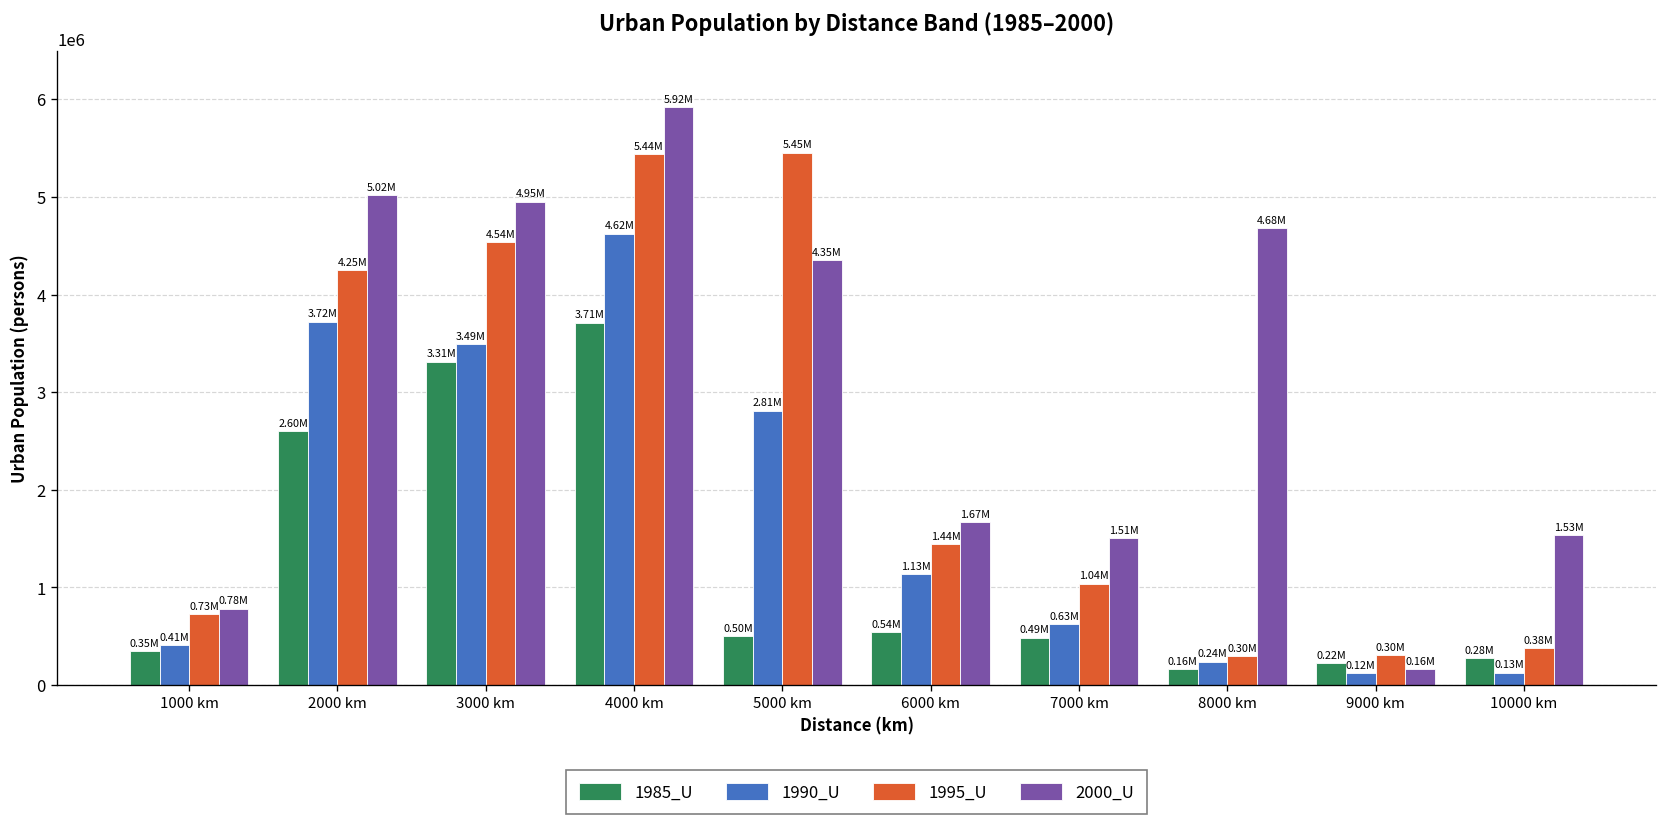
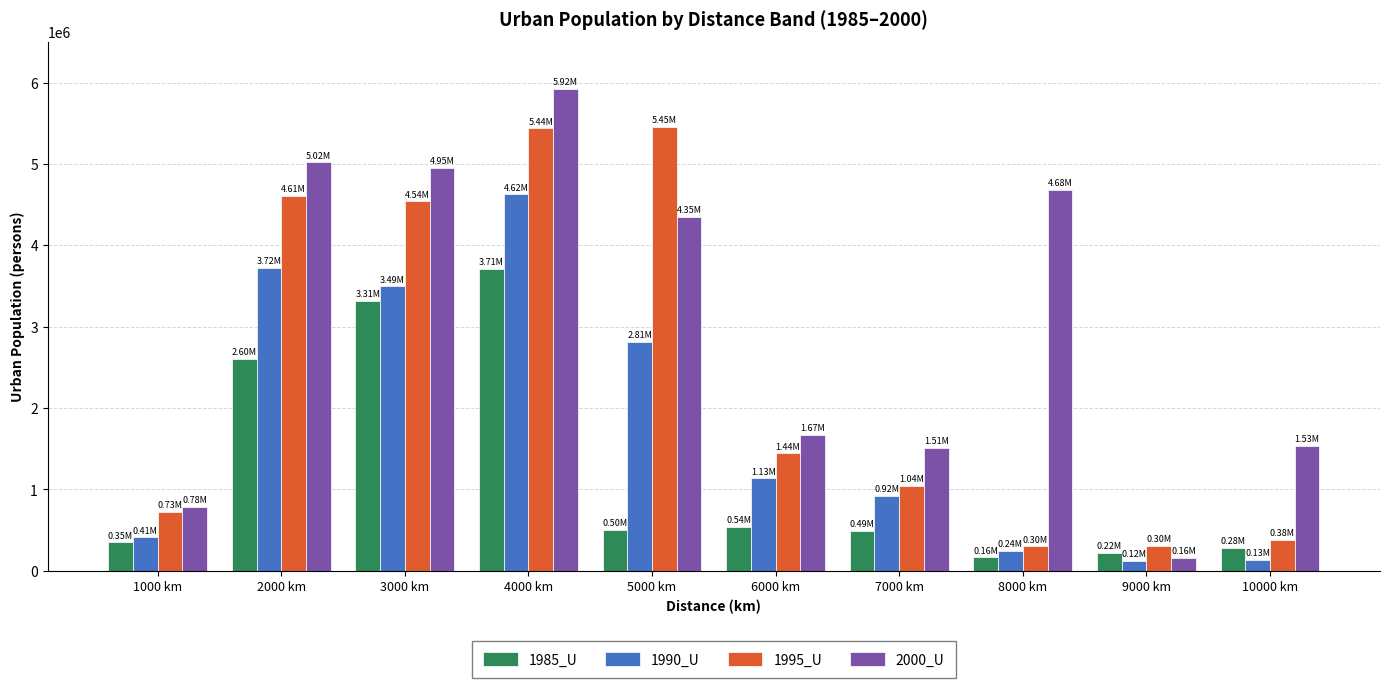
  {
    "1985_U": {
      "1000 km": "0.35M",
      "2000 km": "2.60M",
      "3000 km": "3.31M",
      "4000 km": "3.71M",
      "5000 km": "0.50M",
      "6000 km": "0.54M",
      "7000 km": "0.49M",
      "8000 km": "0.16M",
      "9000 km": "0.22M",
      "10000 km": "0.28M"
    },
    "1990_U": {
      "1000 km": "0.41M",
      "2000 km": "3.72M",
      "3000 km": "3.49M",
      "4000 km": "4.62M",
      "5000 km": "2.81M",
      "6000 km": "1.13M",
-     "7000 km": "0.63M",
+     "7000 km": "0.92M",
      "8000 km": "0.24M",
      "9000 km": "0.12M",
      "10000 km": "0.13M"
    },
    "1995_U": {
      "1000 km": "0.73M",
-     "2000 km": "4.25M",
+     "2000 km": "4.61M",
      "3000 km": "4.54M",
      "4000 km": "5.44M",
      "5000 km": "5.45M",
      "6000 km": "1.44M",
      "7000 km": "1.04M",
      "8000 km": "0.30M",
      "9000 km": "0.30M",
      "10000 km": "0.38M"
    },
    "2000_U": {
      "1000 km": "0.78M",
      "2000 km": "5.02M",
      "3000 km": "4.95M",
      "4000 km": "5.92M",
      "5000 km": "4.35M",
      "6000 km": "1.67M",
      "7000 km": "1.51M",
      "8000 km": "4.68M",
      "9000 km": "0.16M",
      "10000 km": "1.53M"
    }
  }
